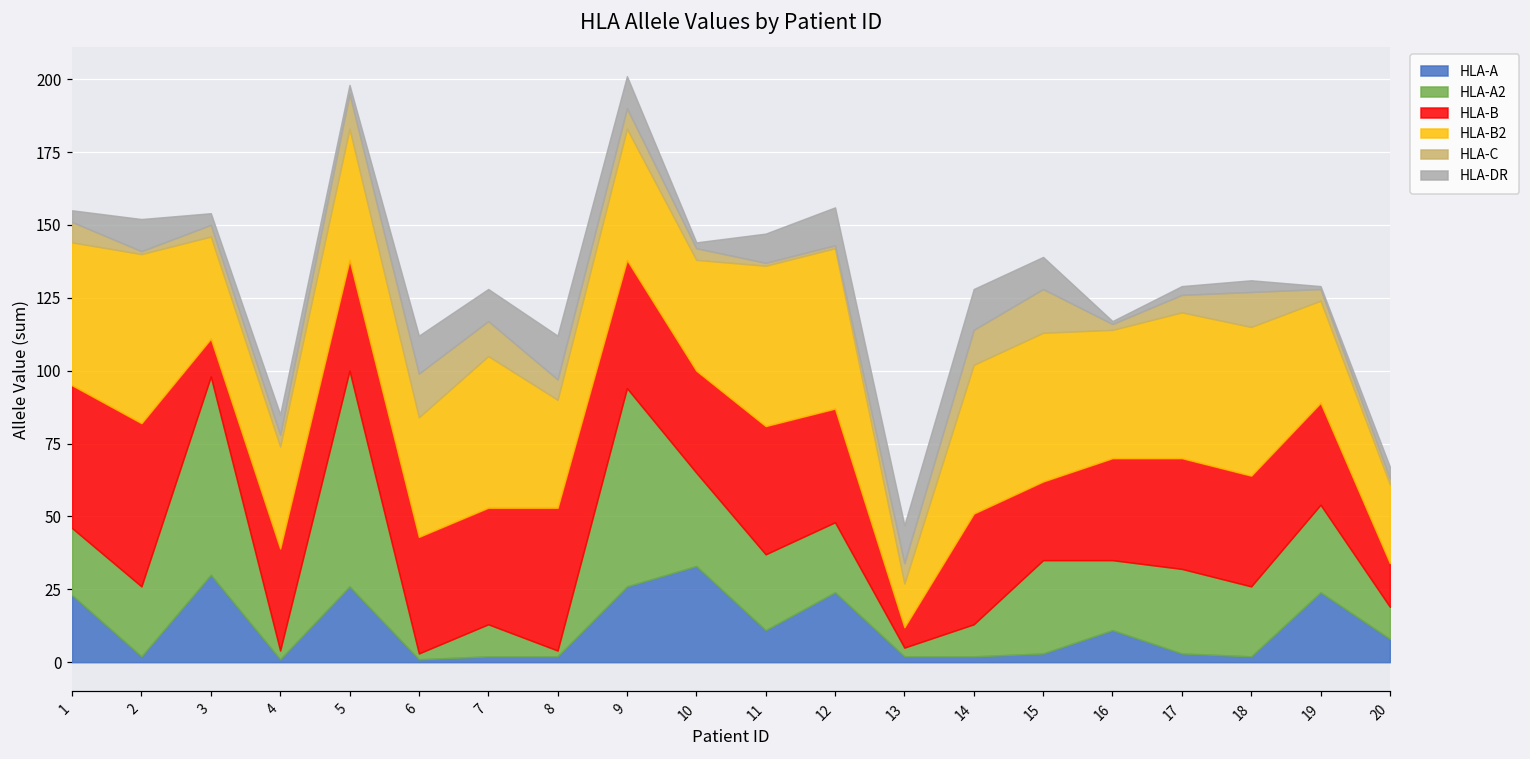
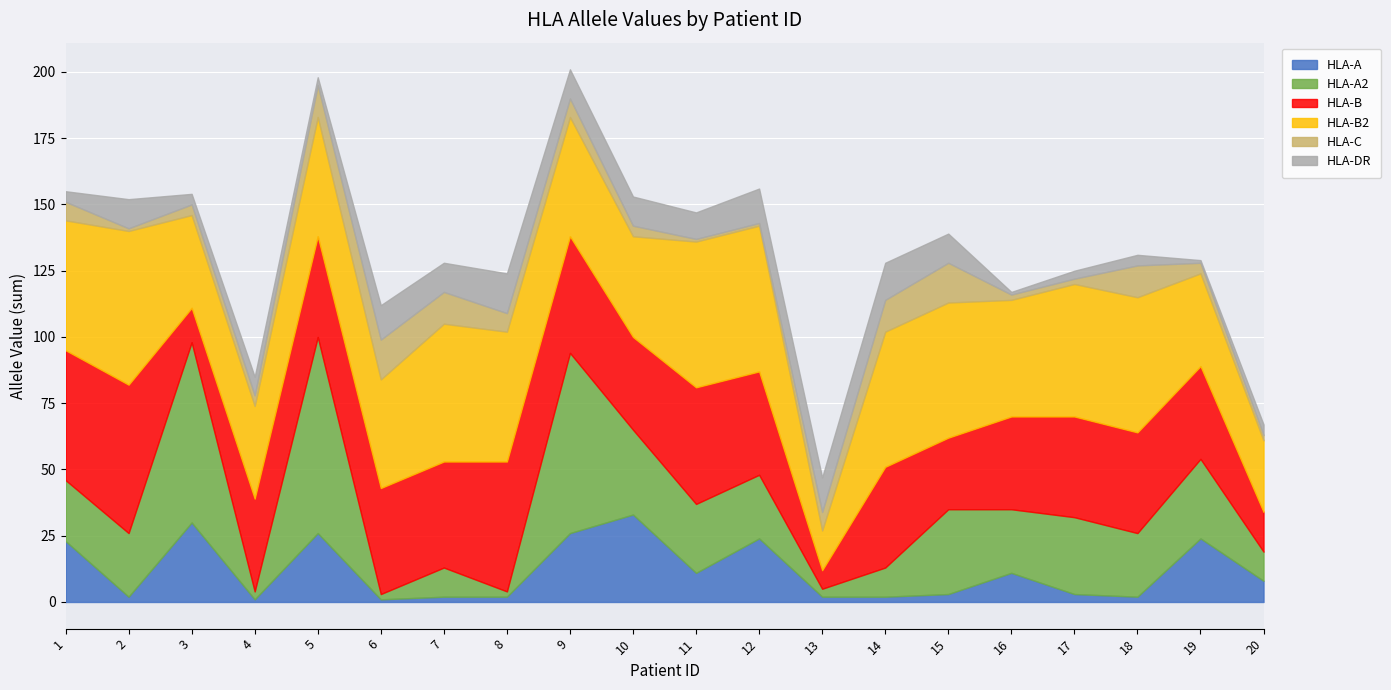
  {
    "HLA-A": {
      "1": 23,
      "2": 2,
      "3": 30,
      "4": 1,
      "5": 26,
      "6": 1,
      "7": 2,
      "8": 2,
      "9": 26,
      "10": 33,
      "11": 11,
      "12": 24,
      "13": 2,
      "14": 2,
      "15": 3,
      "16": 11,
      "17": 3,
      "18": 2,
      "19": 24,
      "20": 8
    },
    "HLA-A2": {
      "1": 23,
      "2": 24,
      "3": 68,
      "4": 3,
      "5": 74,
      "6": 2,
      "7": 11,
      "8": 2,
      "9": 68,
      "10": 32,
      "11": 26,
      "12": 24,
      "13": 3,
      "14": 11,
      "15": 32,
      "16": 24,
      "17": 29,
      "18": 24,
      "19": 30,
      "20": 11
    },
    "HLA-B": {
      "1": 49,
      "2": 56,
      "3": 13,
      "4": 35,
      "5": 38,
      "6": 40,
      "7": 40,
      "8": 49,
      "9": 44,
      "10": 35,
      "11": 44,
      "12": 39,
      "13": 7,
      "14": 38,
      "15": 27,
      "16": 35,
      "17": 38,
      "18": 38,
      "19": 35,
      "20": 15
    },
    "HLA-B2": {
      "1": 49,
      "2": 58,
      "3": 35,
      "4": 35,
      "5": 45,
      "6": 41,
      "7": 52,
-     "8": 37,
+     "8": 49,
      "9": 45,
      "10": 38,
      "11": 55,
      "12": 55,
      "13": 15,
      "14": 51,
      "15": 51,
      "16": 44,
      "17": 50,
      "18": 51,
      "19": 35,
      "20": 27
    },
    "HLA-C": {
      "1": 7,
      "2": 1,
      "3": 4,
      "4": 4,
      "5": 12,
      "6": 15,
      "7": 12,
      "8": 7,
      "9": 7,
      "10": 4,
      "11": 1,
      "12": 1,
      "13": 7,
      "14": 12,
      "15": 15,
      "16": 2,
-     "17": 6,
+     "17": 2,
      "18": 12,
      "19": 4,
      "20": 2
    },
    "HLA-DR": {
      "1": 4,
      "2": 11,
      "3": 4,
      "4": 7,
      "5": 3,
      "6": 13,
      "7": 11,
      "8": 15,
      "9": 11,
-     "10": 2,
+     "10": 11,
      "11": 10,
      "12": 13,
      "13": 13,
      "14": 14,
      "15": 11,
      "16": 1,
      "17": 3,
      "18": 4,
      "19": 1,
      "20": 4
    }
  }
